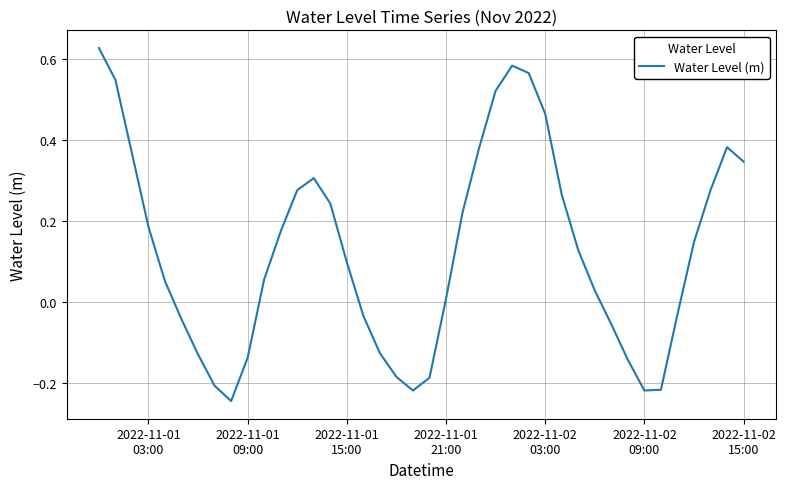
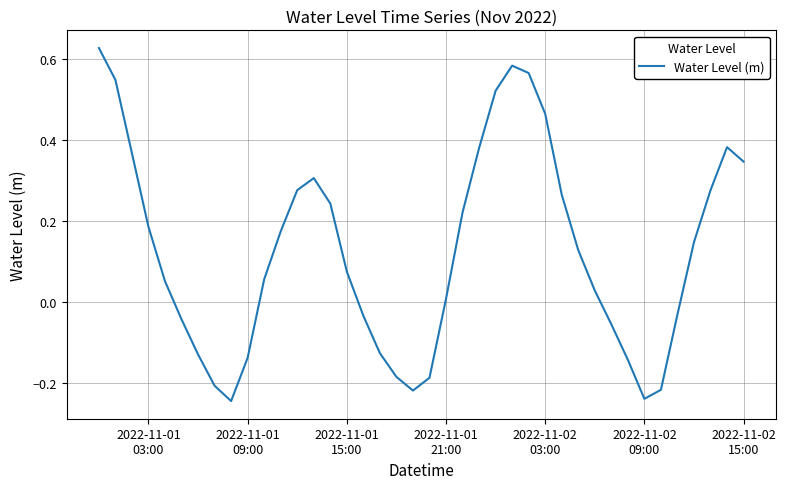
  {
    "2022-11-01 03:00": 0.18,
    "2022-11-01 09:00": -0.14,
-   "2022-11-01 15:00": 0.10,
+   "2022-11-01 15:00": 0.07,
    "2022-11-01 21:00": 0.01,
    "2022-11-02 03:00": 0.46,
-   "2022-11-02 09:00": -0.22,
+   "2022-11-02 09:00": -0.24,
    "2022-11-02 15:00": 0.35
  }
